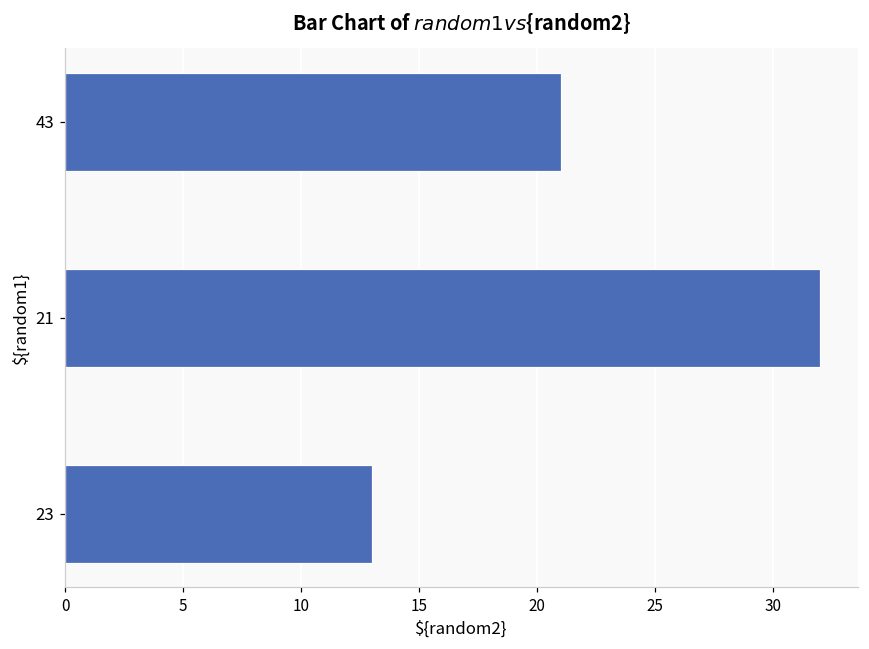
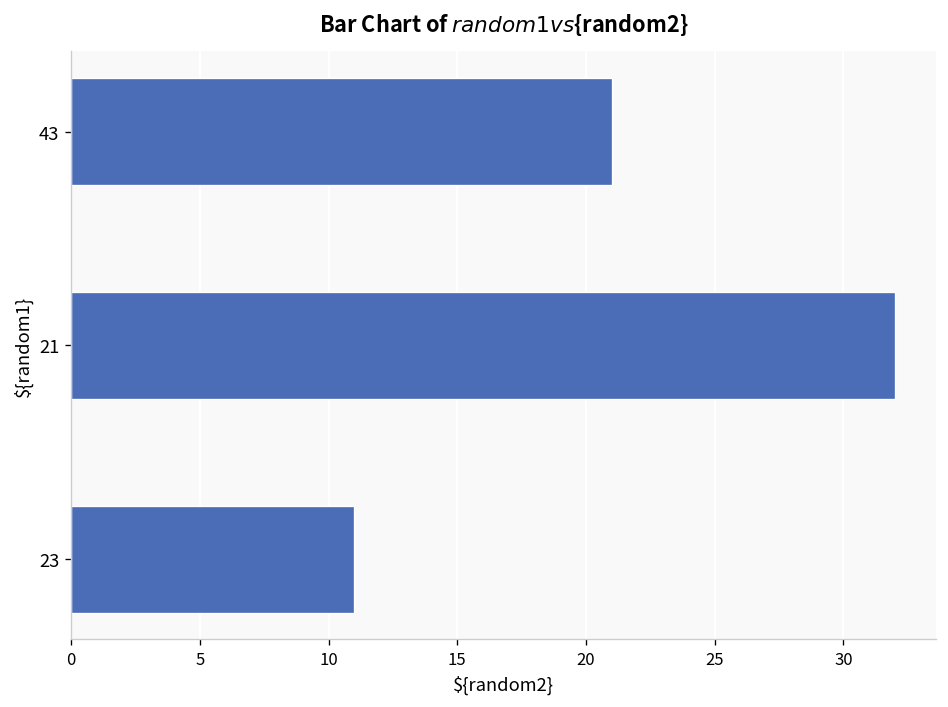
  {
    "43": 21,
    "21": 32,
-   "23": 13
+   "23": 11
  }
